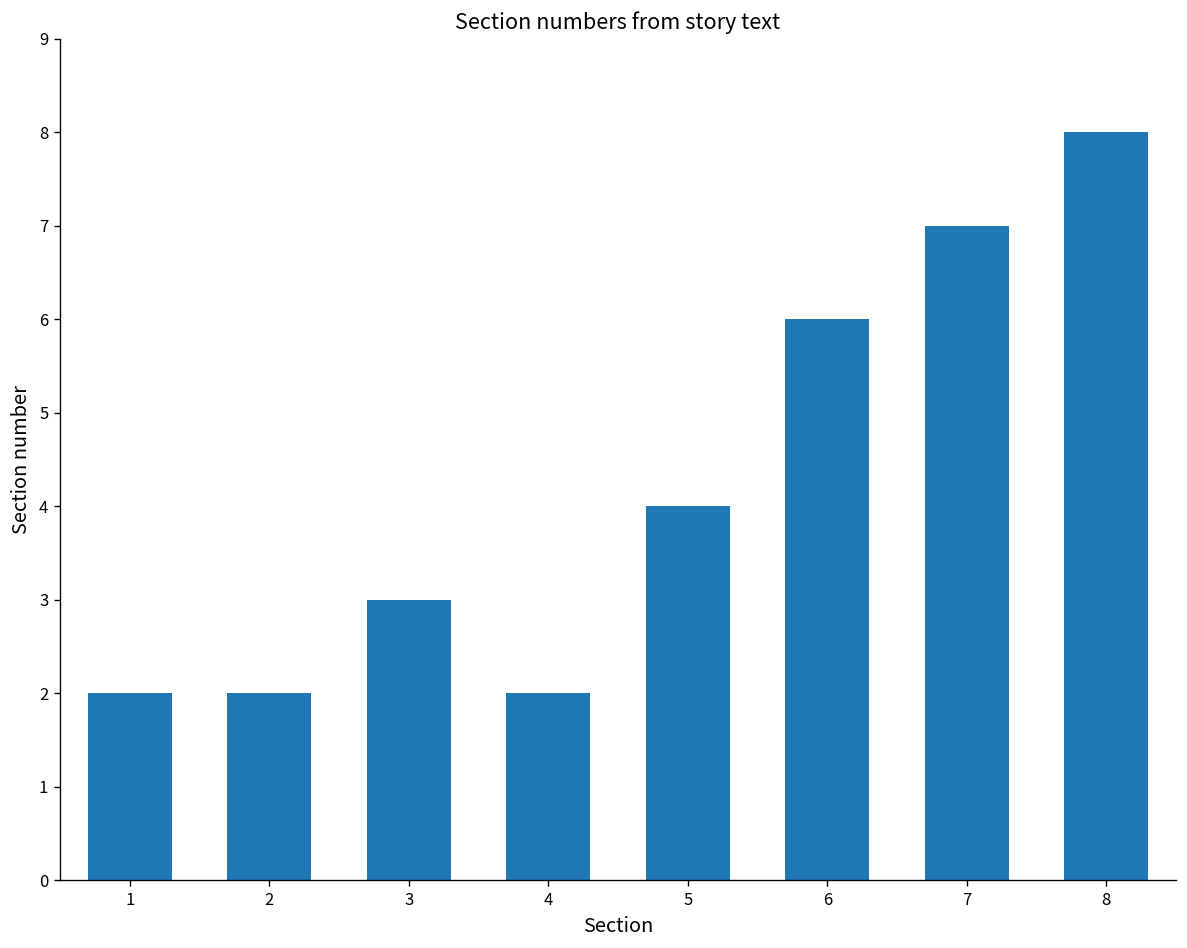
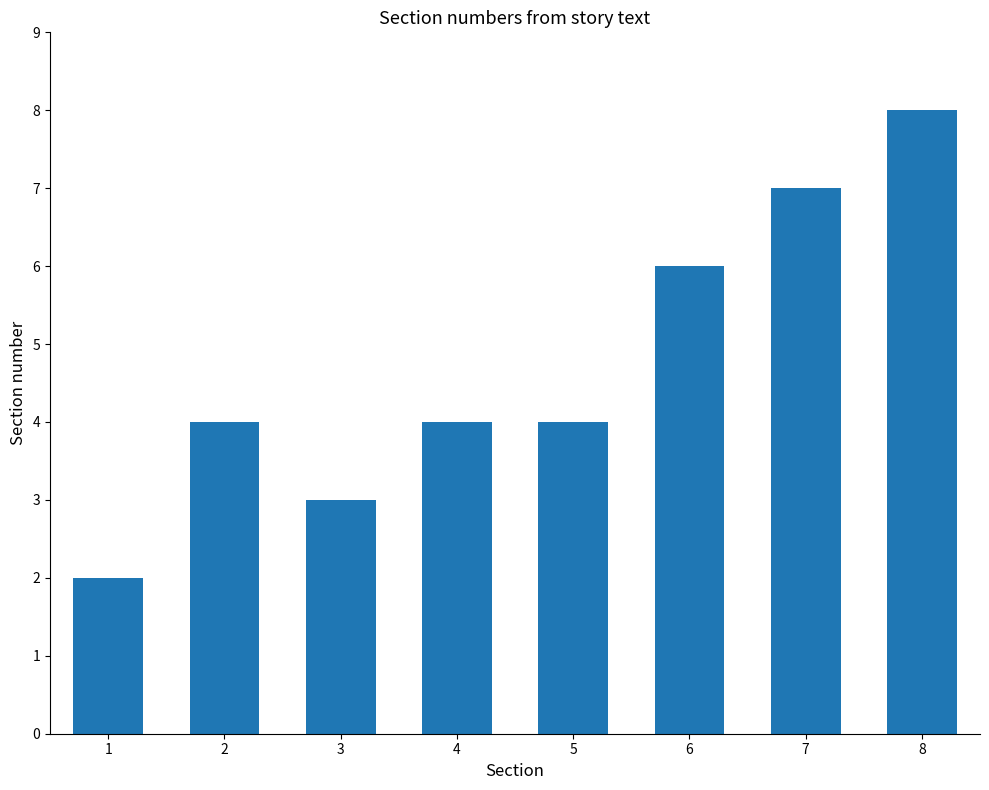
  {
    "1": 2,
-   "2": 2,
+   "2": 4,
    "3": 3,
-   "4": 2,
+   "4": 4,
    "5": 4,
    "6": 6,
    "7": 7,
    "8": 8
  }
